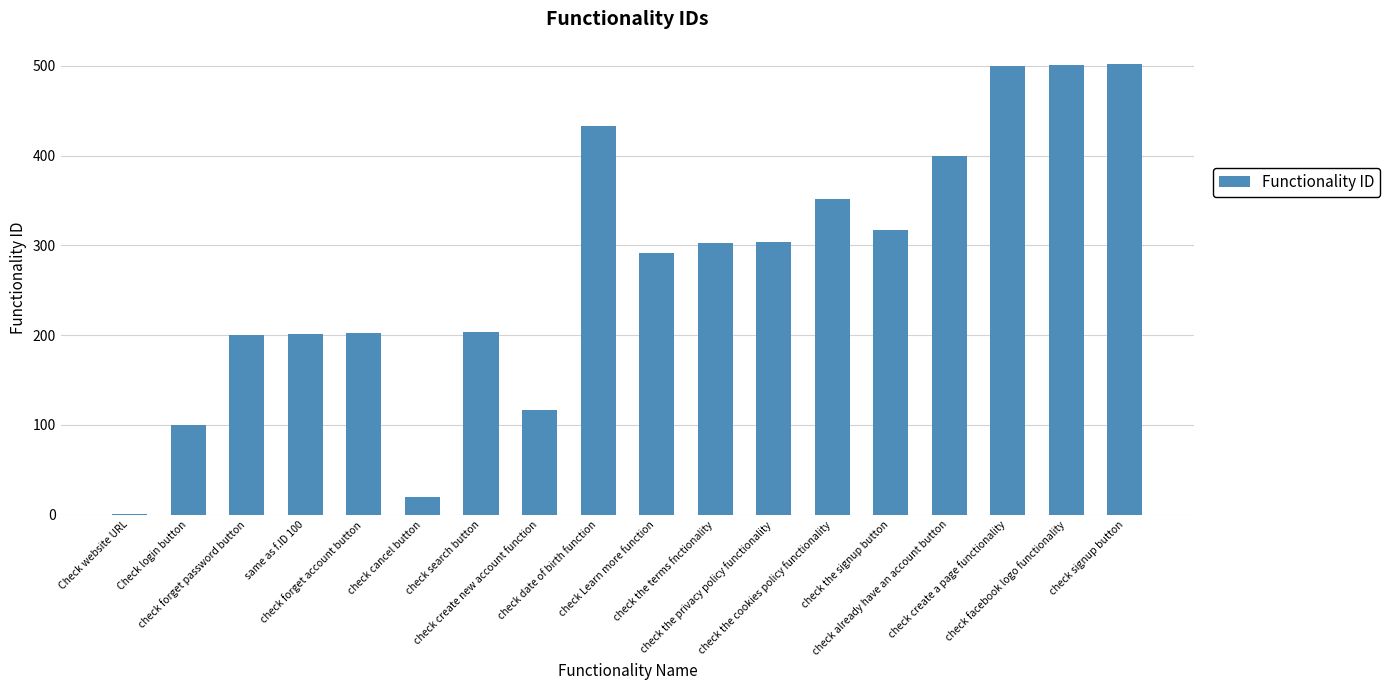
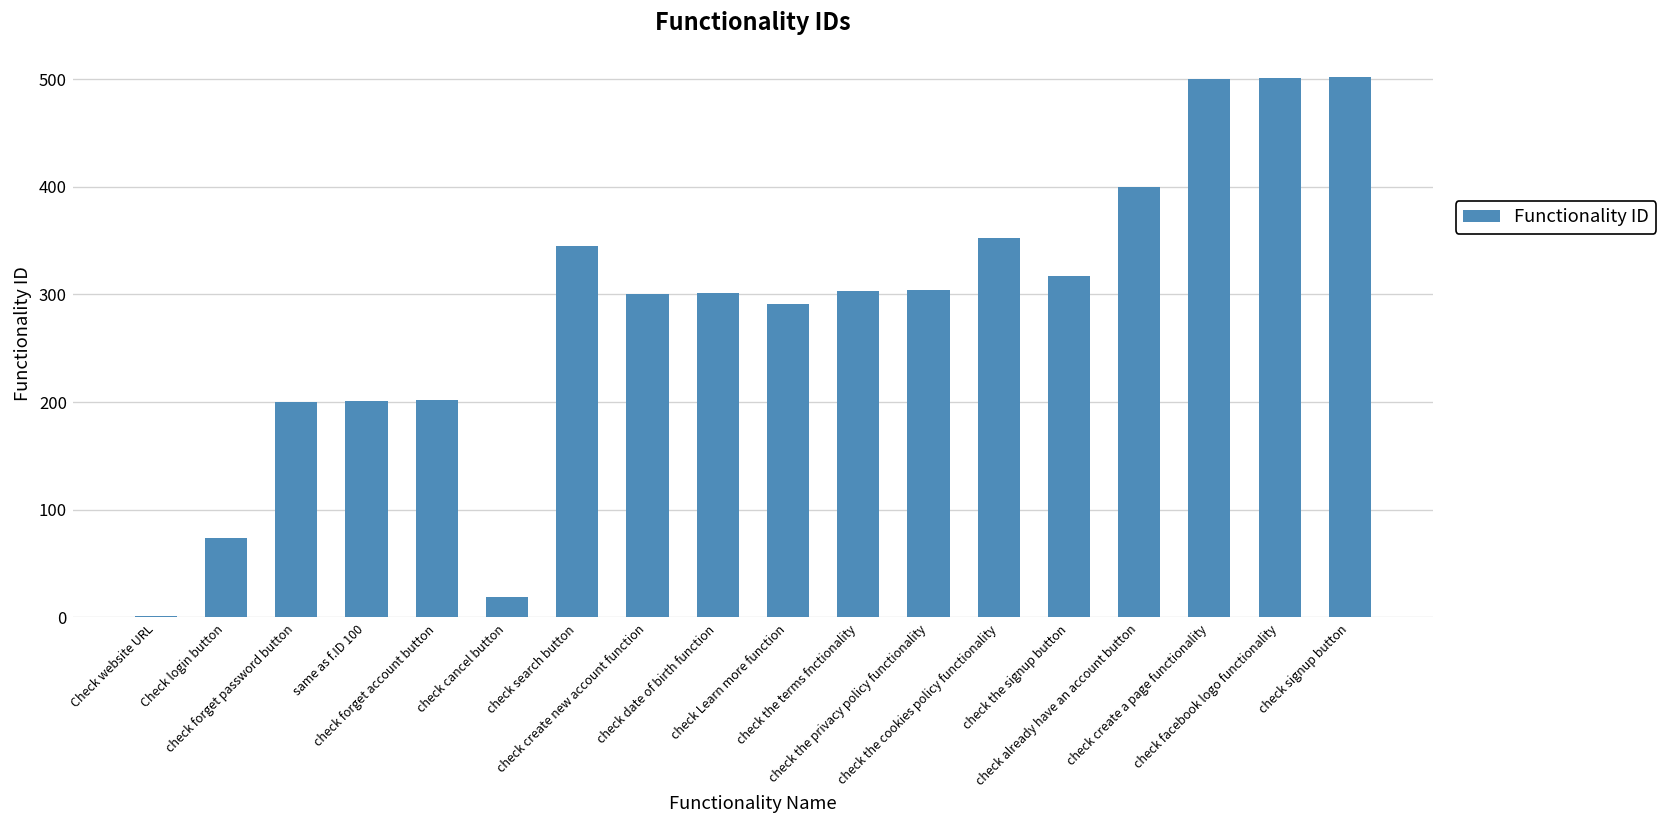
  {
-   "Check login button": 100,
+   "Check login button": 70,
    "check forget password button": 200,
    "same as f.ID 100": 200,
    "check forget account button": 200,
    "check cancel button": 20,
-   "check search button": 200,
-   "check create new account function": 120,
-   "check date of birth function": 430,
+   "check search button": 350,
+   "check create new account function": 300,
+   "check date of birth function": 300,
    "check Learn more function": 290,
    "check the terms fnctionality": 300,
    "check the privacy policy functionality": 300,
    "check the cookies policy functionality": 350,
    "check the signup button": 320,
    "check already have an account button": 400,
    "check create a page functionality": 500,
    "check facebook logo functionality": 500,
    "check signup button": 500
  }
